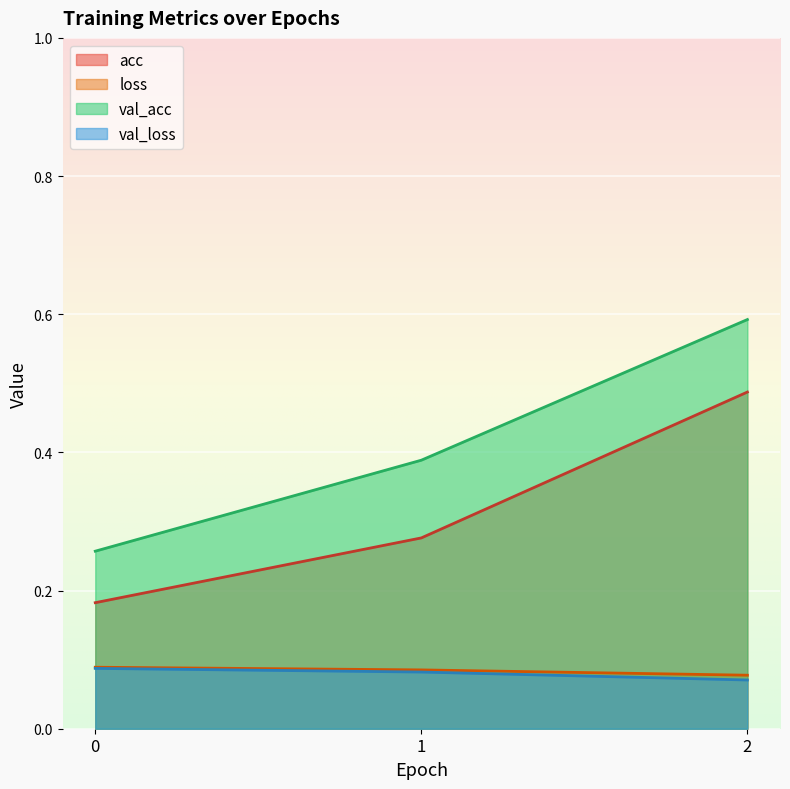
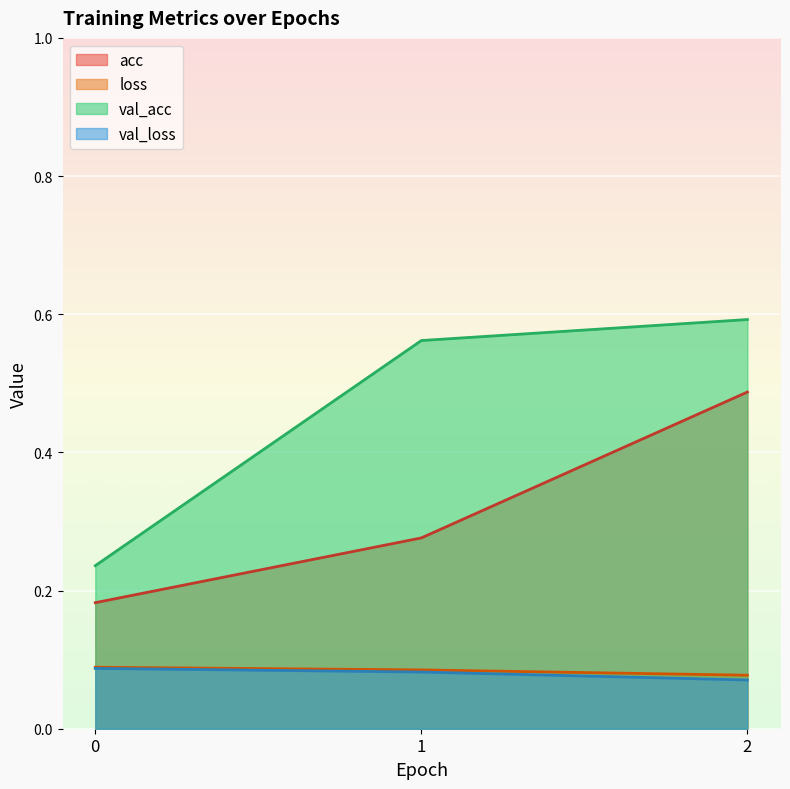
  {
    "val_acc": {
-     "0": 0.26,
-     "1": 0.39,
+     "0": 0.24,
+     "1": 0.56,
      "2": 0.59
    },
    "val_loss": {
      "2": 0.07
    }
  }
